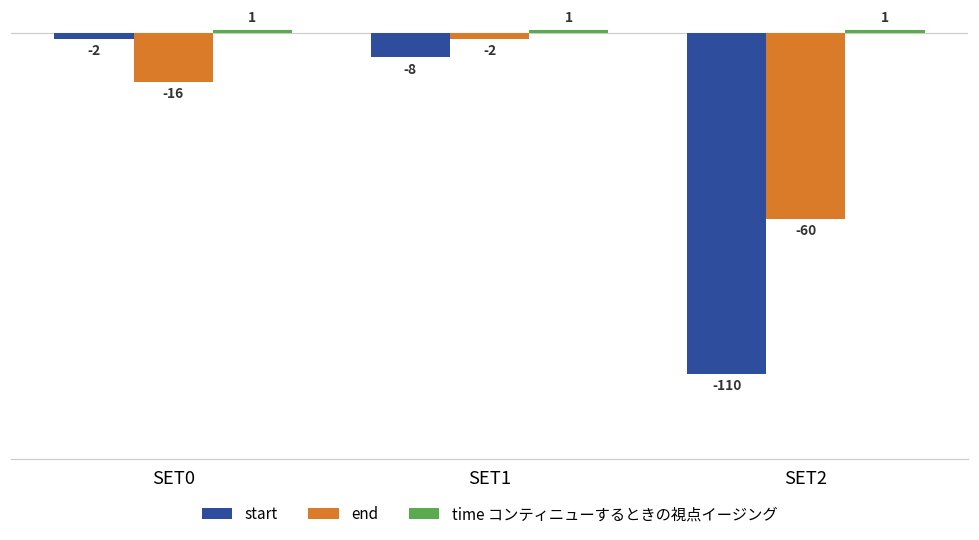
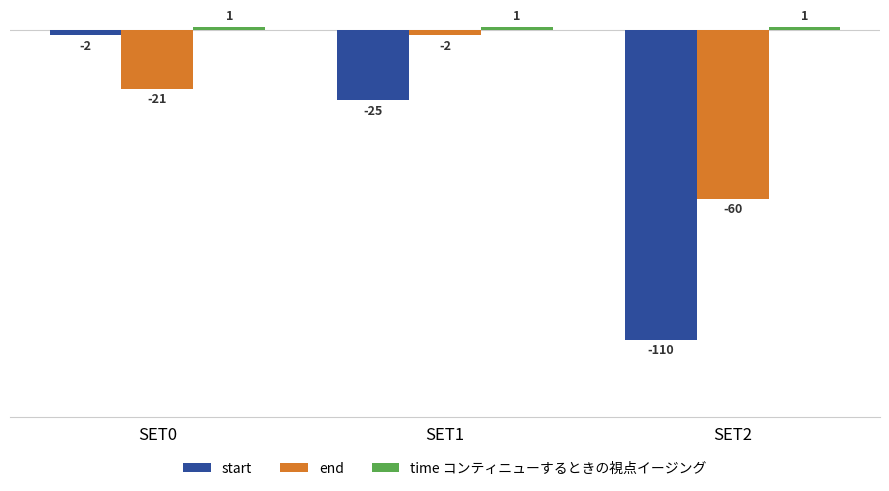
  {
    "start": {
      "SET0": -2,
-     "SET1": -8,
+     "SET1": -25,
      "SET2": -110
    },
    "end": {
-     "SET0": -16,
+     "SET0": -21,
      "SET1": -2,
      "SET2": -60
    },
    "time コンティニューするときの視点イージング": {
      "SET0": 1,
      "SET1": 1,
      "SET2": 1
    }
  }
